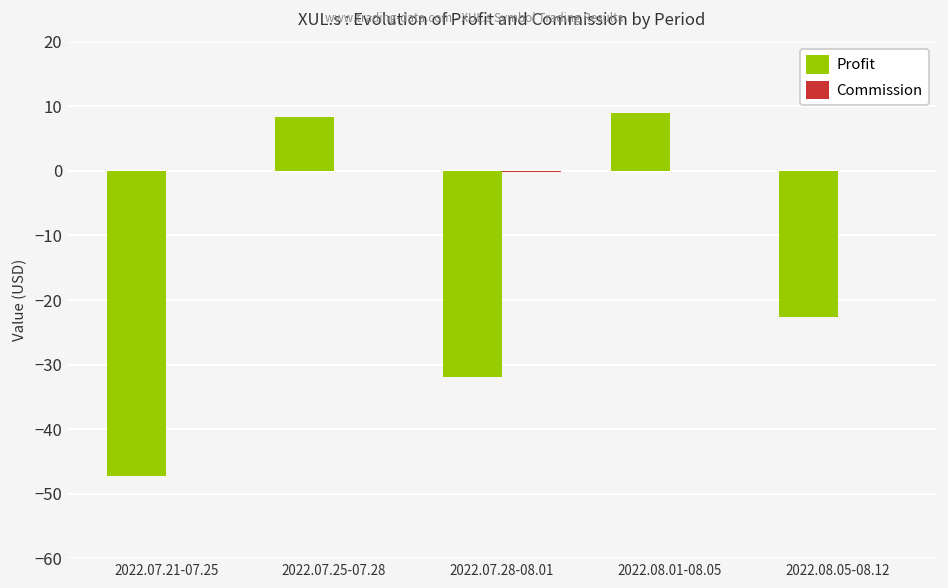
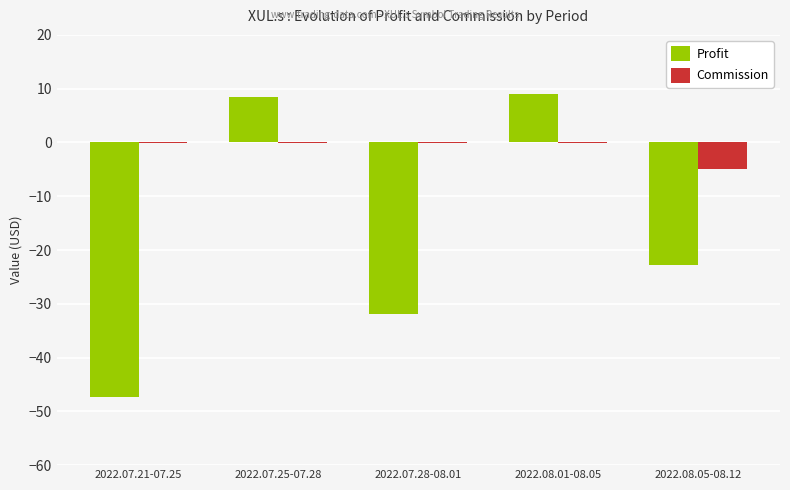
  {
    "Profit": {
      "2022.07.21-07.25": -47,
      "2022.07.25-07.28": 8,
      "2022.07.28-08.01": -32,
      "2022.08.01-08.05": 9,
      "2022.08.05-08.12": -23
    },
    "Commission": {
-     "2022.08.05-08.12": 0
+     "2022.08.05-08.12": -5
    }
  }
